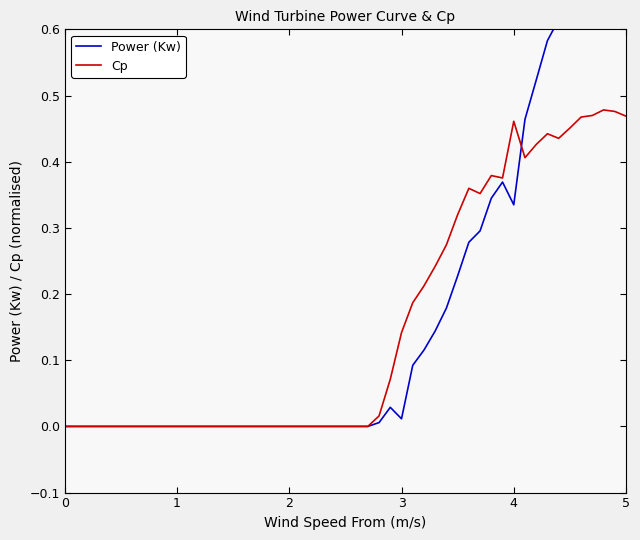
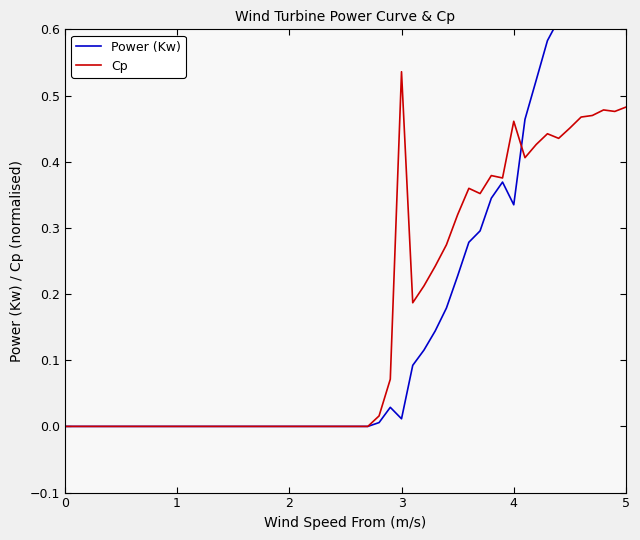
  {
    "Power (Kw)": {
      "3": 0.01,
      "4": 0.33
    },
    "Cp": {
-     "3": 0.14,
+     "3": 0.54,
      "4": 0.46,
-     "5": 0.47
+     "5": 0.48
    }
  }
